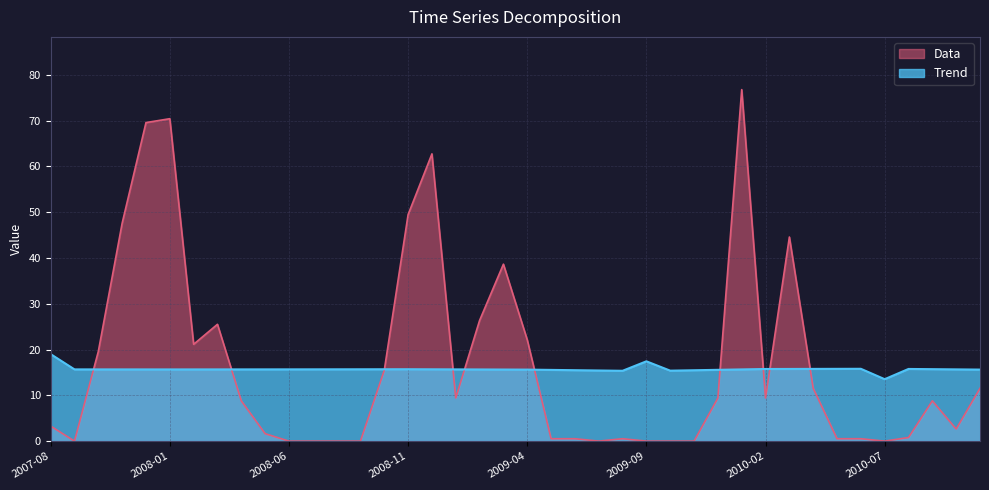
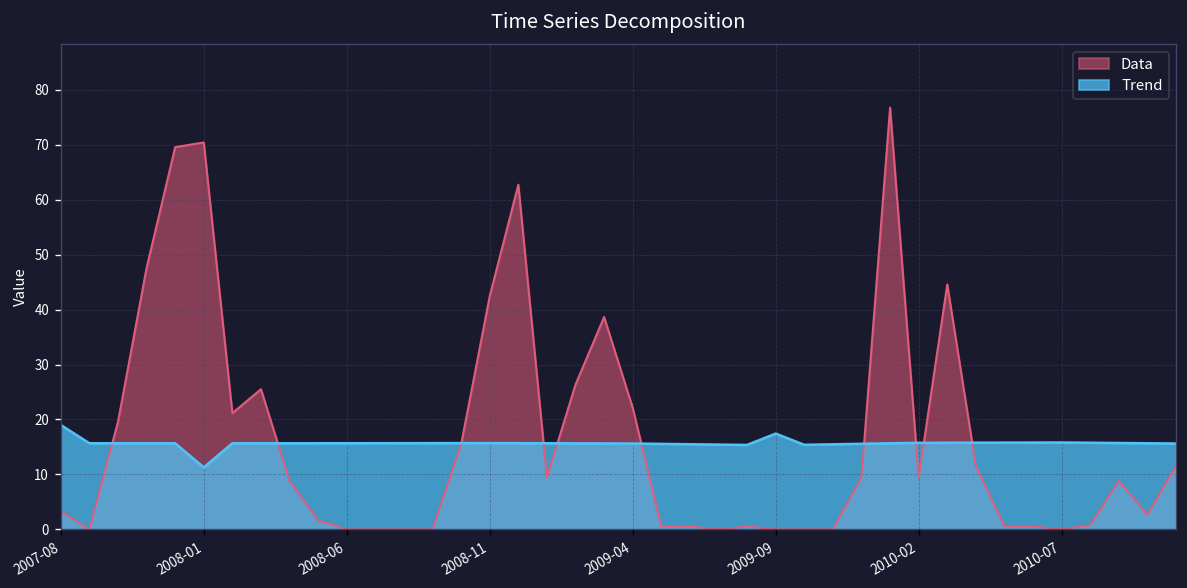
  {
    "Data": {
      "2007-08": 3,
      "2008-01": 70,
      "2008-06": 0,
-     "2008-11": 49,
+     "2008-11": 42,
      "2009-04": 22,
      "2009-09": 0,
      "2010-02": 9,
      "2010-07": 0
    },
    "Trend": {
      "2007-08": 19,
-     "2008-01": 16,
+     "2008-01": 11,
      "2008-06": 16,
      "2008-11": 16,
      "2009-04": 16,
      "2009-09": 17,
      "2010-02": 16,
-     "2010-07": 14
+     "2010-07": 16
    }
  }
